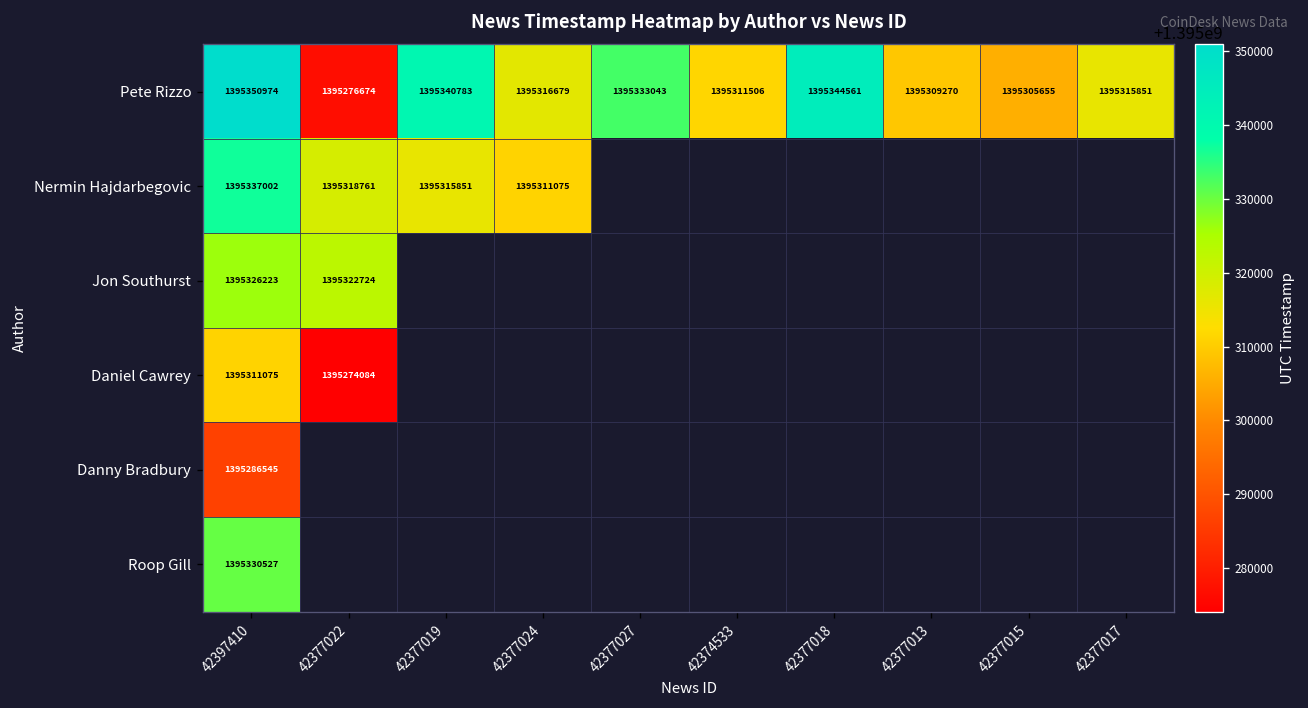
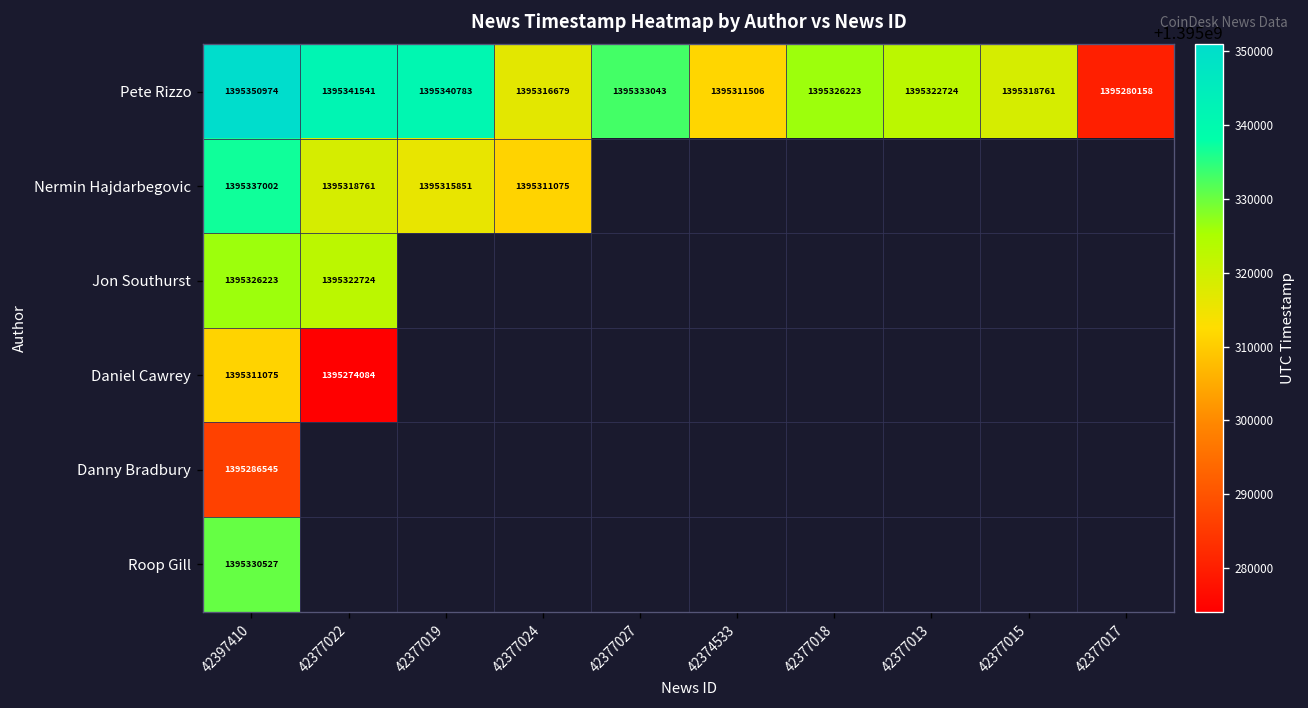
  {
    "Pete Rizzo": {
      "42397410": 1395350974,
-     "42377022": 1395276674,
+     "42377022": 1395341541,
      "42377019": 1395340783,
      "42377024": 1395316679,
      "42377027": 1395333043,
      "42374533": 1395311506,
-     "42377018": 1395344561,
-     "42377013": 1395309270,
-     "42377015": 1395305655,
-     "42377017": 1395315851
+     "42377018": 1395326223,
+     "42377013": 1395322724,
+     "42377015": 1395318761,
+     "42377017": 1395280158
    },
    "Nermin Hajdarbegovic": {
      "42397410": 1395337002,
      "42377022": 1395318761,
      "42377019": 1395315851,
      "42377024": 1395311075
    },
    "Jon Southurst": {
      "42397410": 1395326223,
      "42377022": 1395322724
    },
    "Daniel Cawrey": {
      "42397410": 1395311075,
      "42377022": 1395274084
    },
    "Danny Bradbury": {
      "42397410": 1395286545
    },
    "Roop Gill": {
      "42397410": 1395330527
    }
  }
